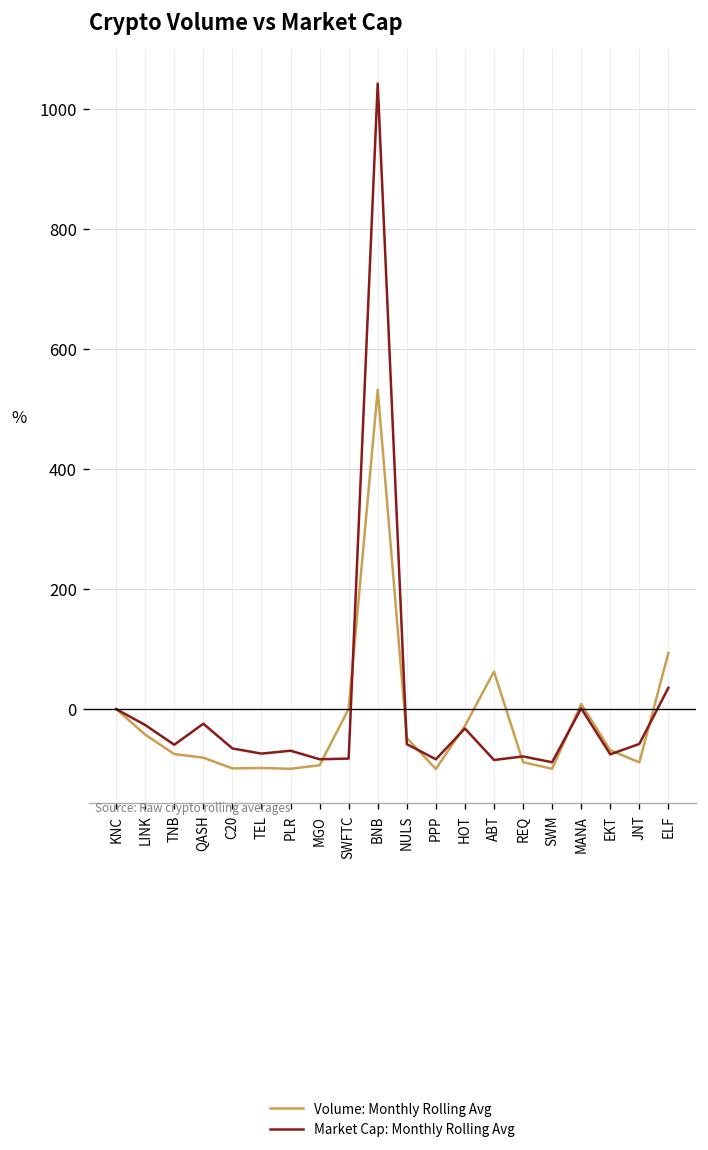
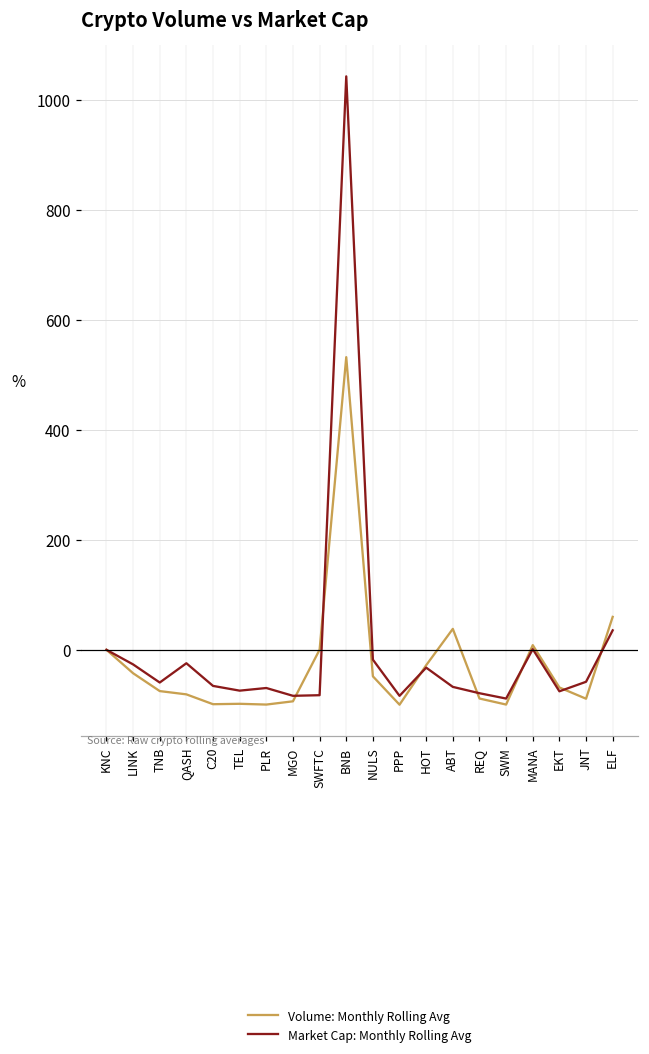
  {
    "Volume: Monthly Rolling Avg": {
      "LINK": -40,
      "TNB": -80,
      "QASH": -80,
      "C20": -100,
      "TEL": -100,
      "PLR": -100,
      "MGO": -90,
      "SWFTC": 0,
      "BNB": 530,
      "NULS": -50,
      "PPP": -100,
-     "ABT": 60,
+     "ABT": 40,
      "REQ": -90,
      "SWM": -100,
      "MANA": 10,
      "EKT": -70,
      "JNT": -90,
-     "ELF": 90
+     "ELF": 60
    },
    "Market Cap: Monthly Rolling Avg": {
      "LINK": -30,
      "TNB": -60,
      "QASH": -20,
      "C20": -70,
      "TEL": -70,
      "PLR": -70,
      "MGO": -80,
      "SWFTC": -80,
      "BNB": 1040,
-     "NULS": -60,
+     "NULS": -20,
      "PPP": -80,
-     "ABT": -80,
+     "ABT": -70,
      "REQ": -80,
      "SWM": -90,
      "MANA": 0,
      "EKT": -80,
      "JNT": -60,
      "ELF": 40
    }
  }
